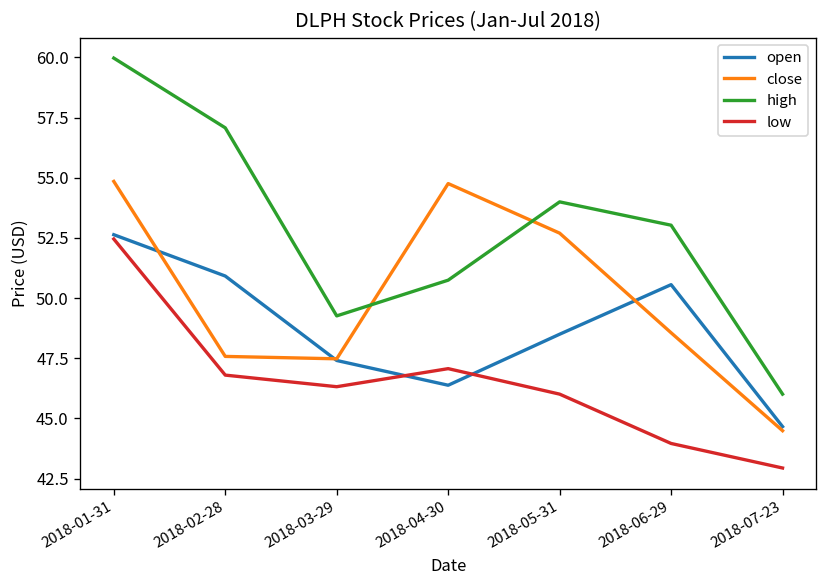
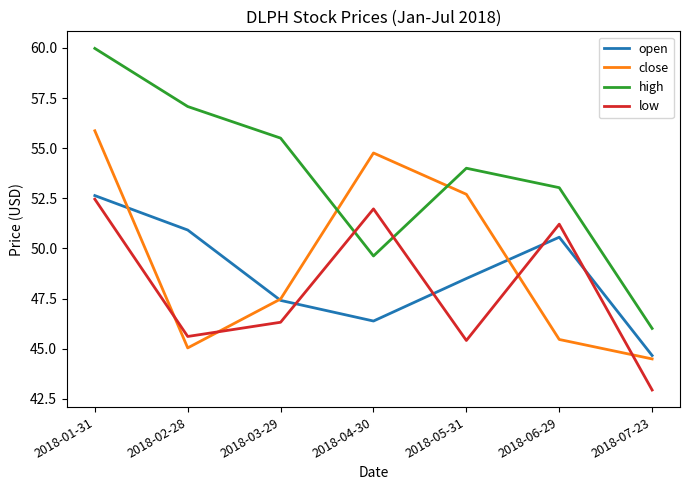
  {
    "open": {
      "2018-01-31": 52.6,
      "2018-02-28": 50.9,
      "2018-04-30": 46.4,
      "2018-05-31": 48.5,
      "2018-06-29": 50.6,
      "2018-07-23": 44.7
    },
    "close": {
-     "2018-01-31": 54.9,
-     "2018-02-28": 47.6,
+     "2018-01-31": 55.9,
+     "2018-02-28": 45.0,
      "2018-04-30": 54.8,
      "2018-05-31": 52.7,
-     "2018-06-29": 48.6,
+     "2018-06-29": 45.5,
      "2018-07-23": 44.5
    },
    "high": {
      "2018-01-31": 60.0,
      "2018-02-28": 57.1,
-     "2018-03-29": 49.3,
-     "2018-04-30": 50.7,
+     "2018-03-29": 55.5,
+     "2018-04-30": 49.6,
      "2018-05-31": 54.0,
      "2018-06-29": 53.0,
      "2018-07-23": 46.0
    },
    "low": {
      "2018-01-31": 52.5,
-     "2018-02-28": 46.8,
+     "2018-02-28": 45.6,
      "2018-03-29": 46.3,
-     "2018-04-30": 47.1,
-     "2018-05-31": 46.0,
-     "2018-06-29": 44.0,
+     "2018-04-30": 52.0,
+     "2018-05-31": 45.4,
+     "2018-06-29": 51.2,
      "2018-07-23": 42.9
    }
  }
